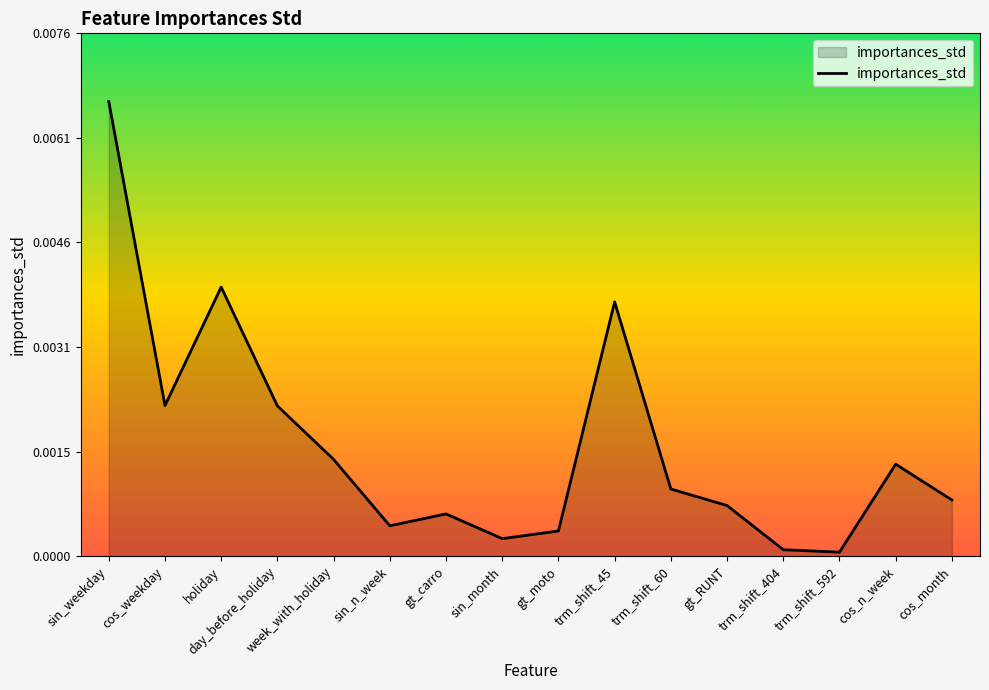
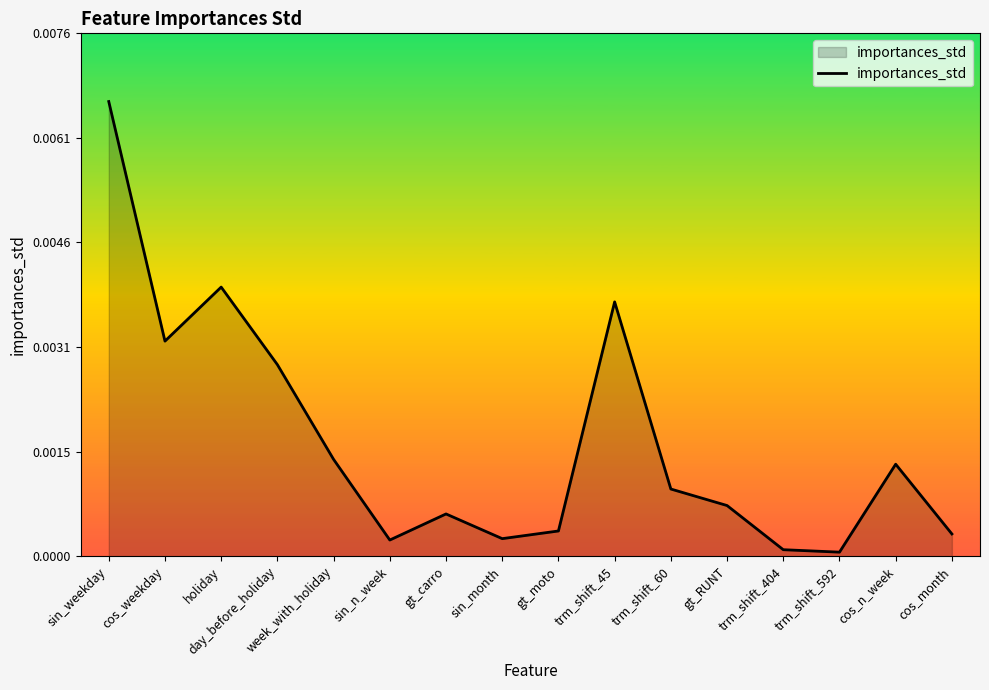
  {
    "sin_weekday": 0.0066,
-   "cos_weekday": 0.0022,
+   "cos_weekday": 0.0031,
    "holiday": 0.0039,
-   "day_before_holiday": 0.0022,
+   "day_before_holiday": 0.0028,
    "week_with_holiday": 0.0014,
-   "sin_n_week": 0.0004,
+   "sin_n_week": 0.0002,
    "gt_carro": 0.0006,
    "sin_month": 0.0003,
    "gt_moto": 0.0004,
    "trm_shift_45": 0.0037,
    "trm_shift_60": 0.0010,
    "gt_RUNT": 0.0007,
    "trm_shift_404": 0.0001,
    "trm_shift_592": 0.0001,
    "cos_n_week": 0.0013,
-   "cos_month": 0.0008
+   "cos_month": 0.0003
  }
